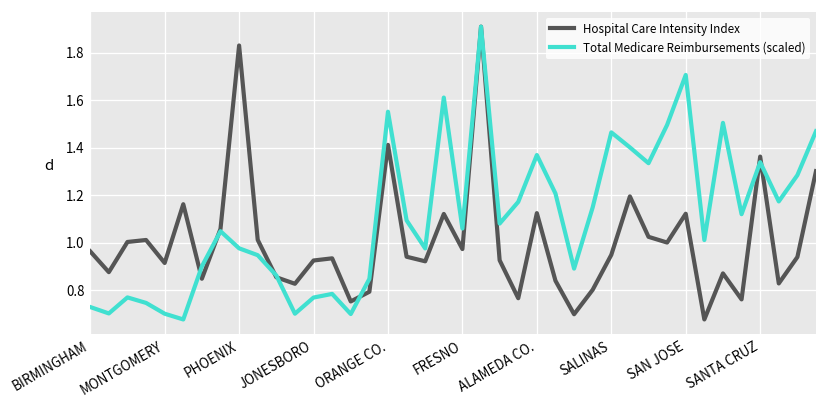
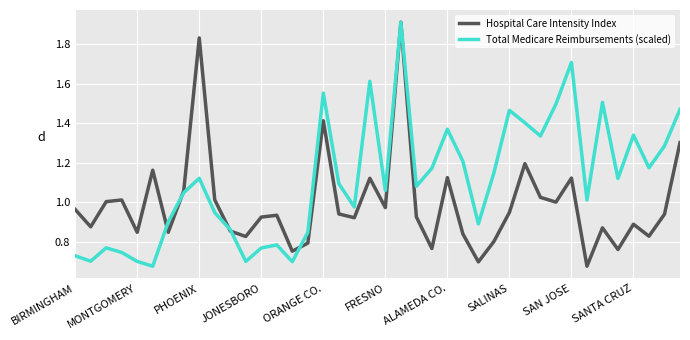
  {
    "Hospital Care Intensity Index": {
      "BIRMINGHAM": 0.96,
-     "MONTGOMERY": 0.92,
+     "MONTGOMERY": 0.85,
      "PHOENIX": 1.83,
      "JONESBORO": 0.93,
      "ORANGE CO.": 1.41,
      "FRESNO": 0.97,
      "ALAMEDA CO.": 1.13,
      "SALINAS": 0.95,
      "SAN JOSE": 1.12,
-     "SANTA CRUZ": 1.36
+     "SANTA CRUZ": 0.89
    },
    "Total Medicare Reimbursements (scaled)": {
      "BIRMINGHAM": 0.73,
      "MONTGOMERY": 0.70,
-     "PHOENIX": 0.98,
+     "PHOENIX": 1.12,
      "JONESBORO": 0.77,
      "ORANGE CO.": 1.55,
      "FRESNO": 1.06,
      "ALAMEDA CO.": 1.37,
      "SALINAS": 1.47,
      "SAN JOSE": 1.71,
      "SANTA CRUZ": 1.34
    }
  }
